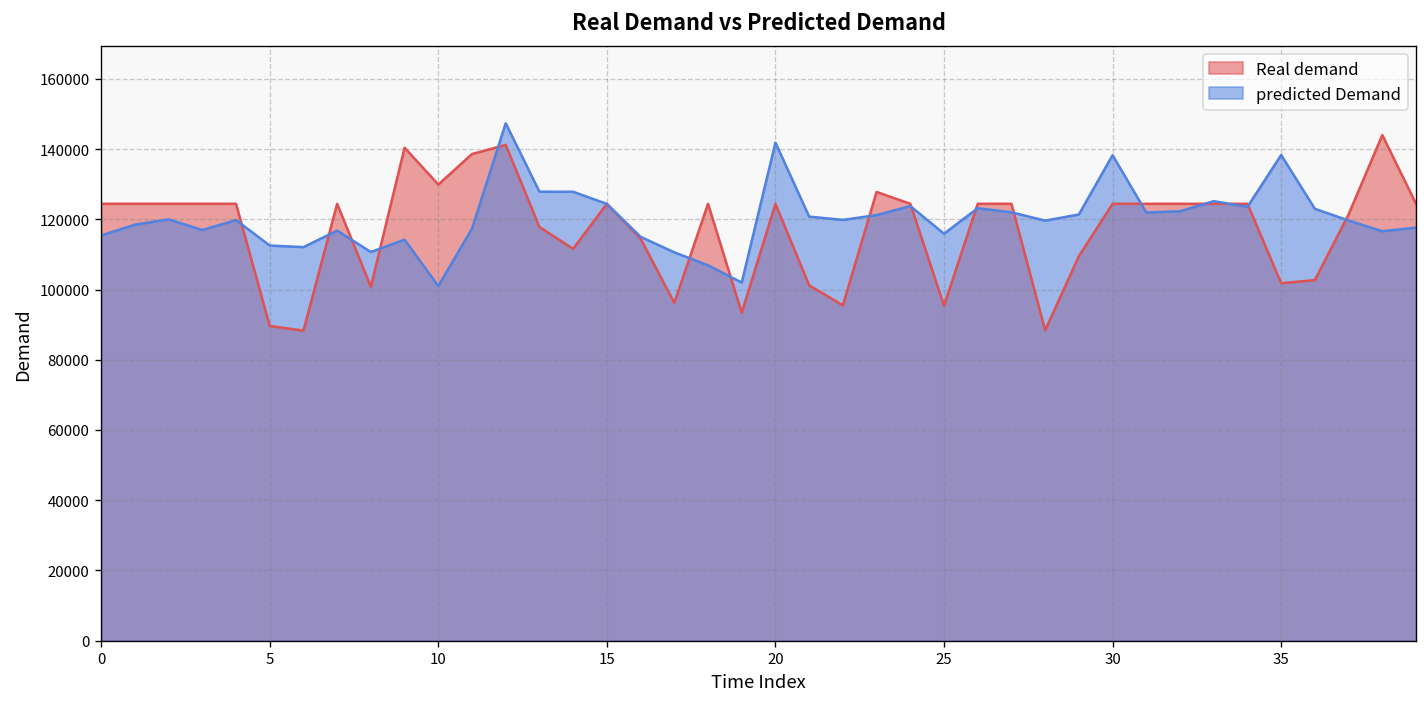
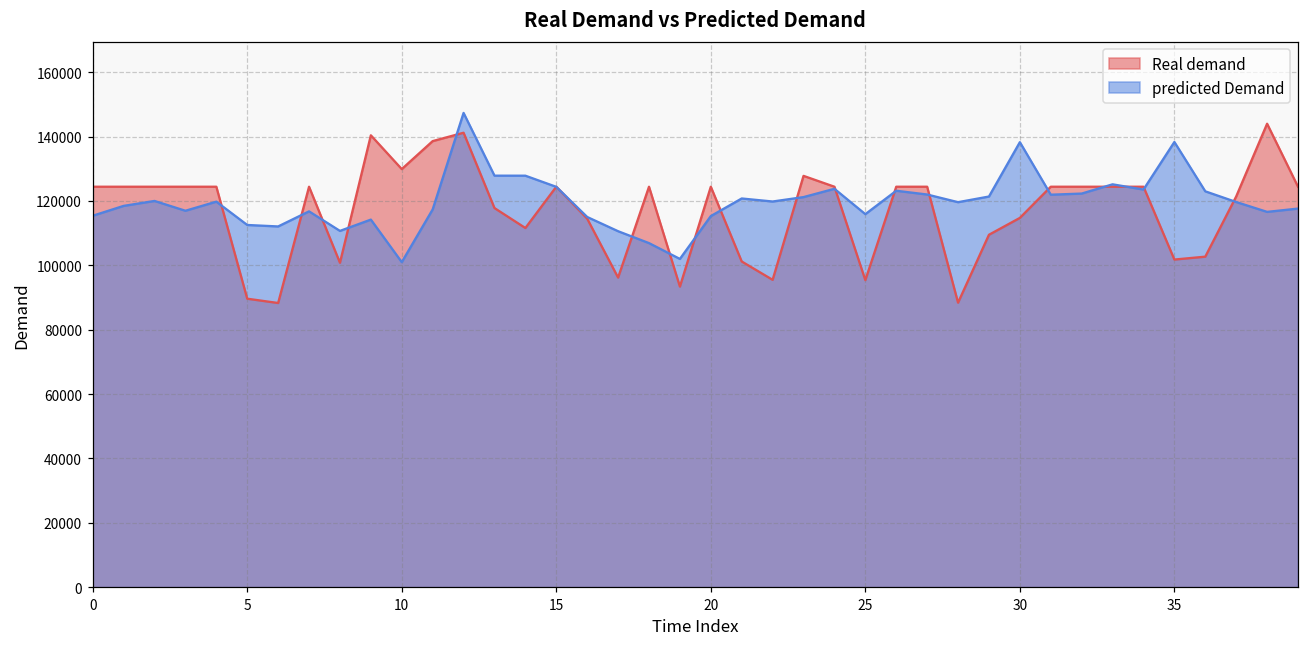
  {
    "Real demand": {
      "0": 124000,
      "5": 90000,
      "10": 130000,
      "20": 124000,
      "25": 95000,
-     "30": 124000,
+     "30": 115000,
      "35": 102000
    },
    "predicted Demand": {
      "0": 115000,
      "5": 113000,
      "10": 101000,
-     "20": 142000,
+     "20": 115000,
      "25": 116000,
      "30": 138000,
      "35": 138000
    }
  }
